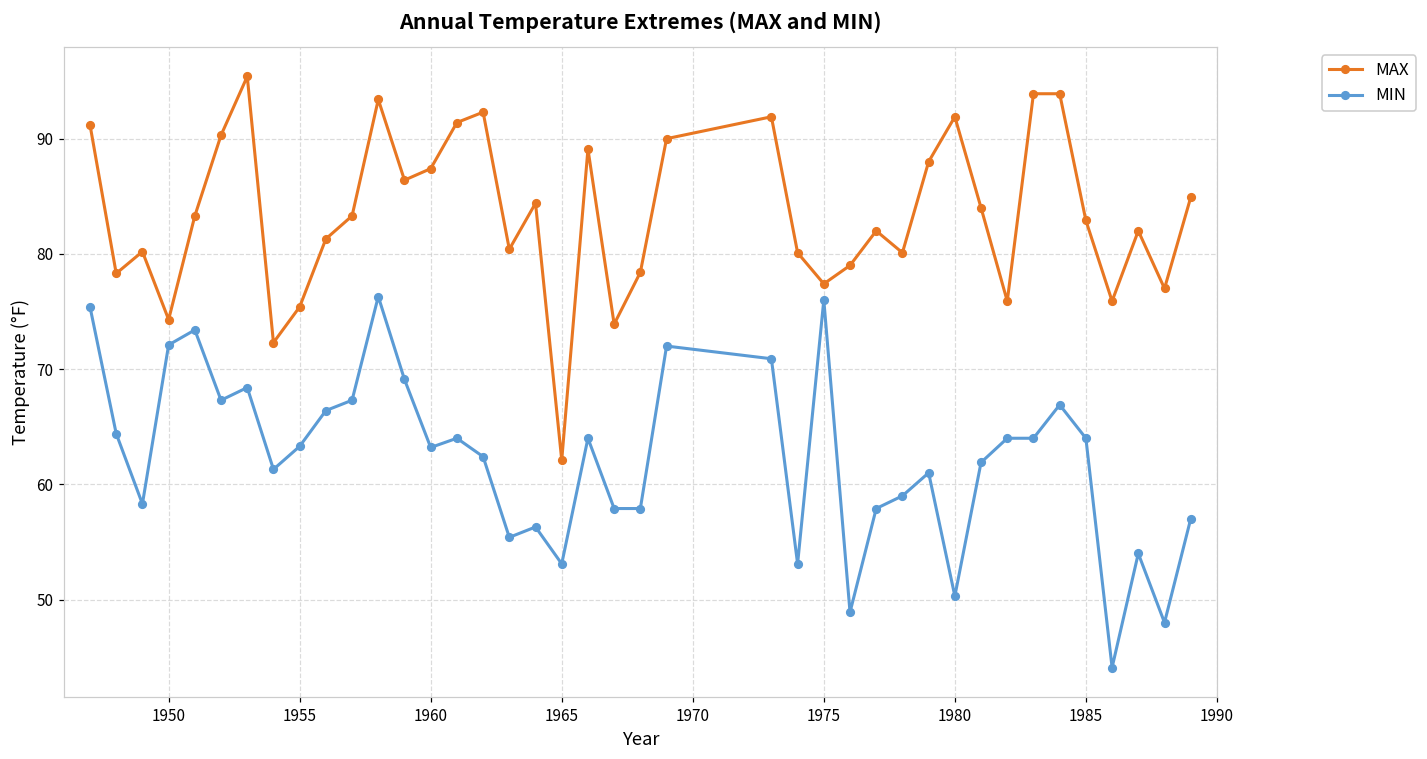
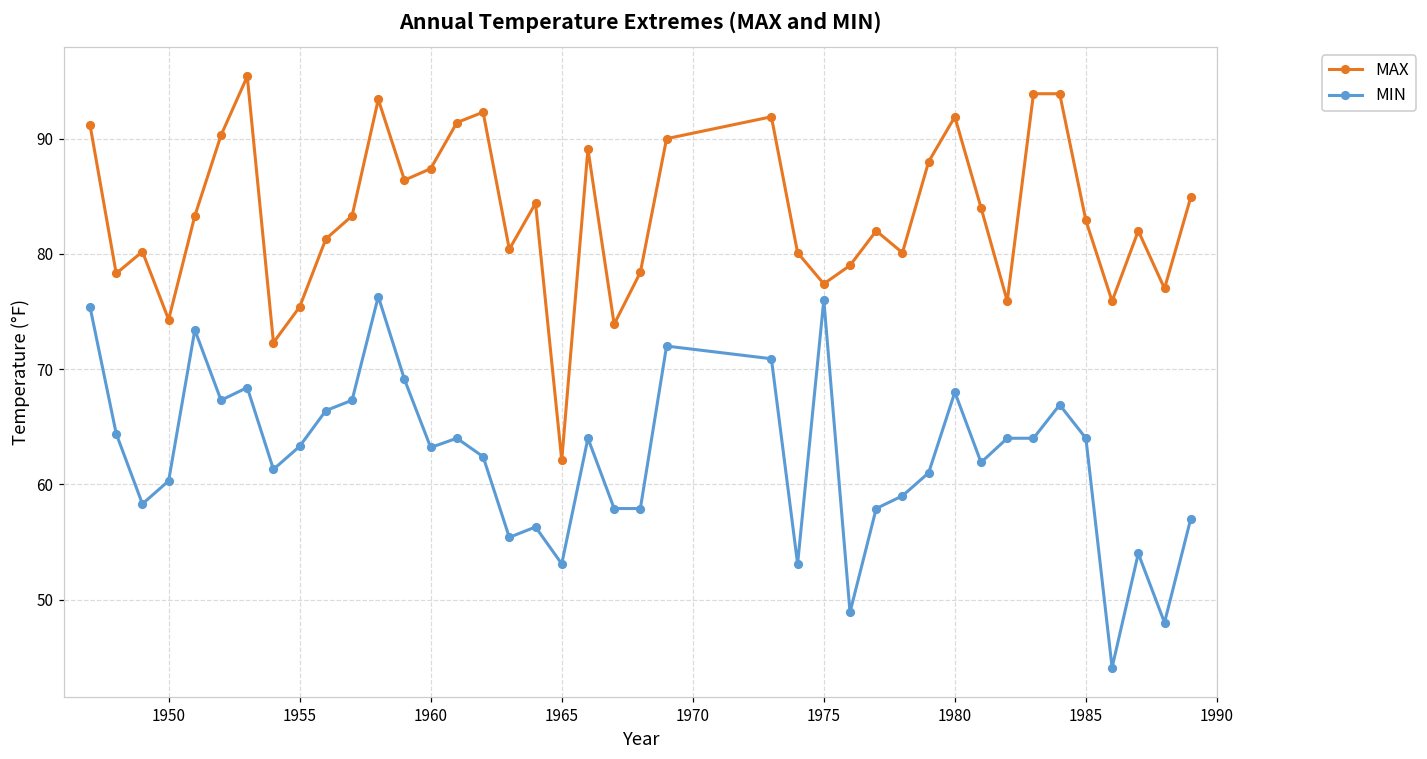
  {
    "MAX": {
      "1950": 74.3,
      "1955": 75.4,
      "1960": 87.4,
      "1965": 62.1,
      "1975": 77.4,
      "1980": 91.9,
      "1985": 82.9
    },
    "MIN": {
-     "1950": 72.1,
+     "1950": 60.3,
      "1955": 63.3,
      "1960": 63.2,
      "1965": 53.1,
      "1975": 76.0,
-     "1980": 50.3,
+     "1980": 68.0,
      "1985": 64.0
    }
  }
